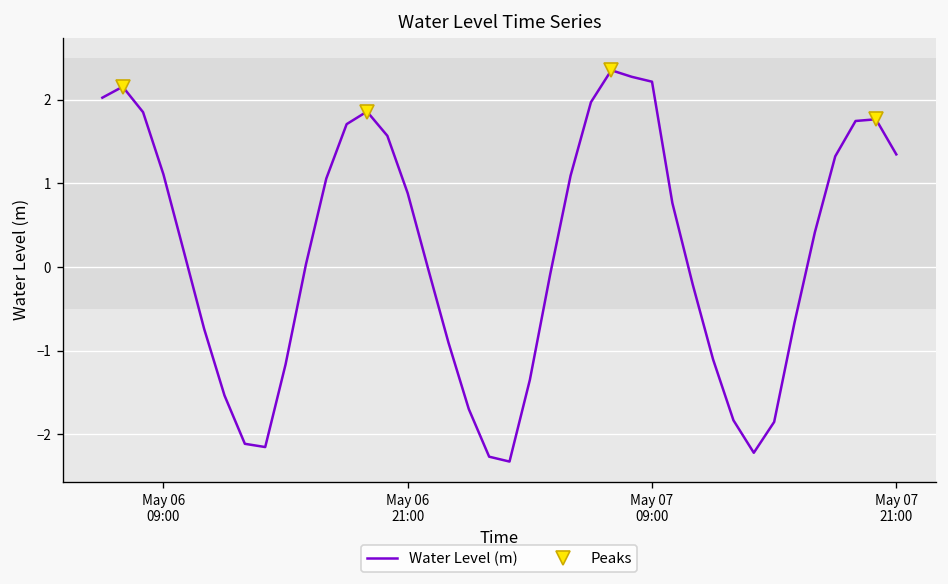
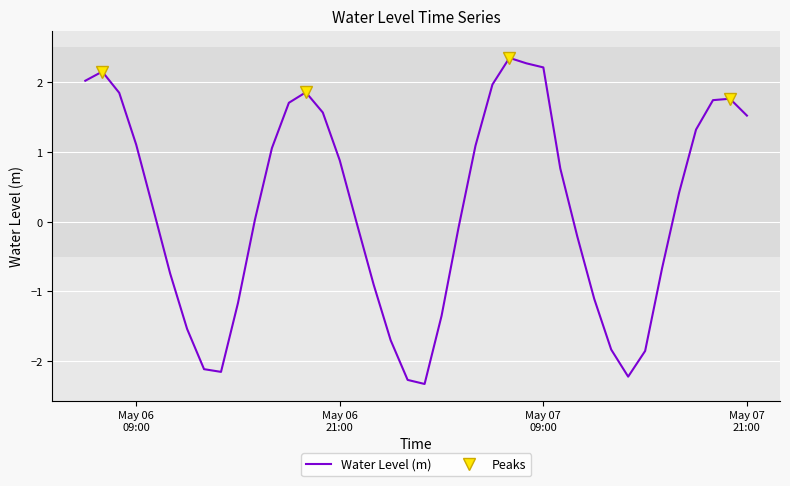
  {
    "Water Level (m)": {
      "May 06 09:00": 1.1,
      "May 06 21:00": 0.9,
      "May 07 09:00": 2.2,
-     "May 07 21:00": 1.3
+     "May 07 21:00": 1.5
    }
  }
